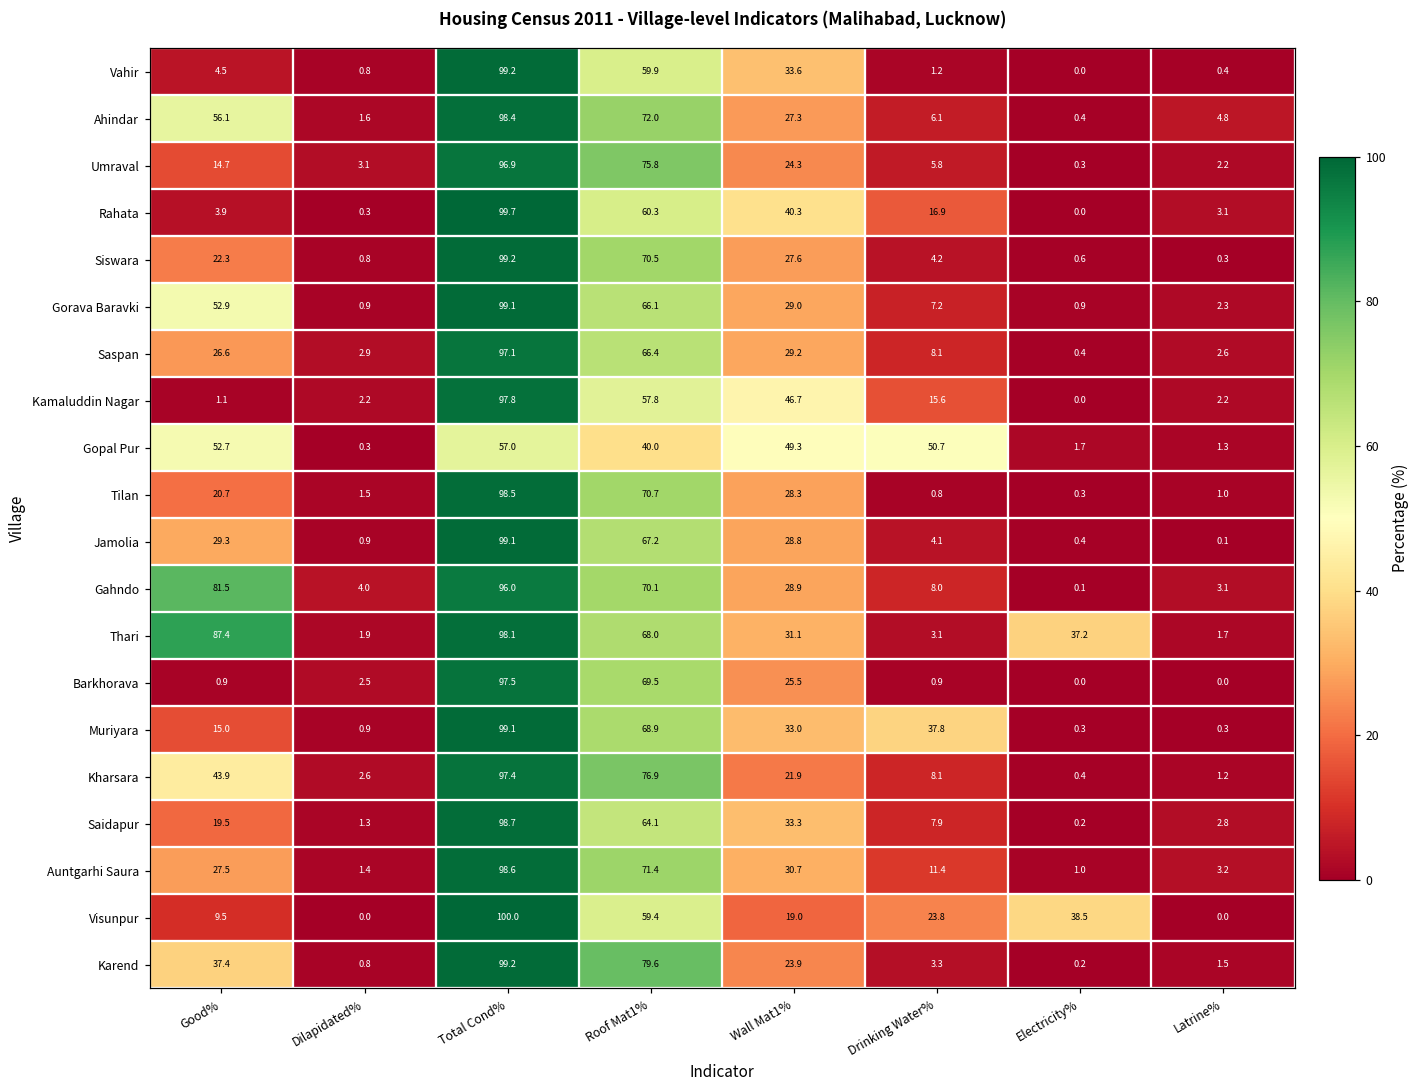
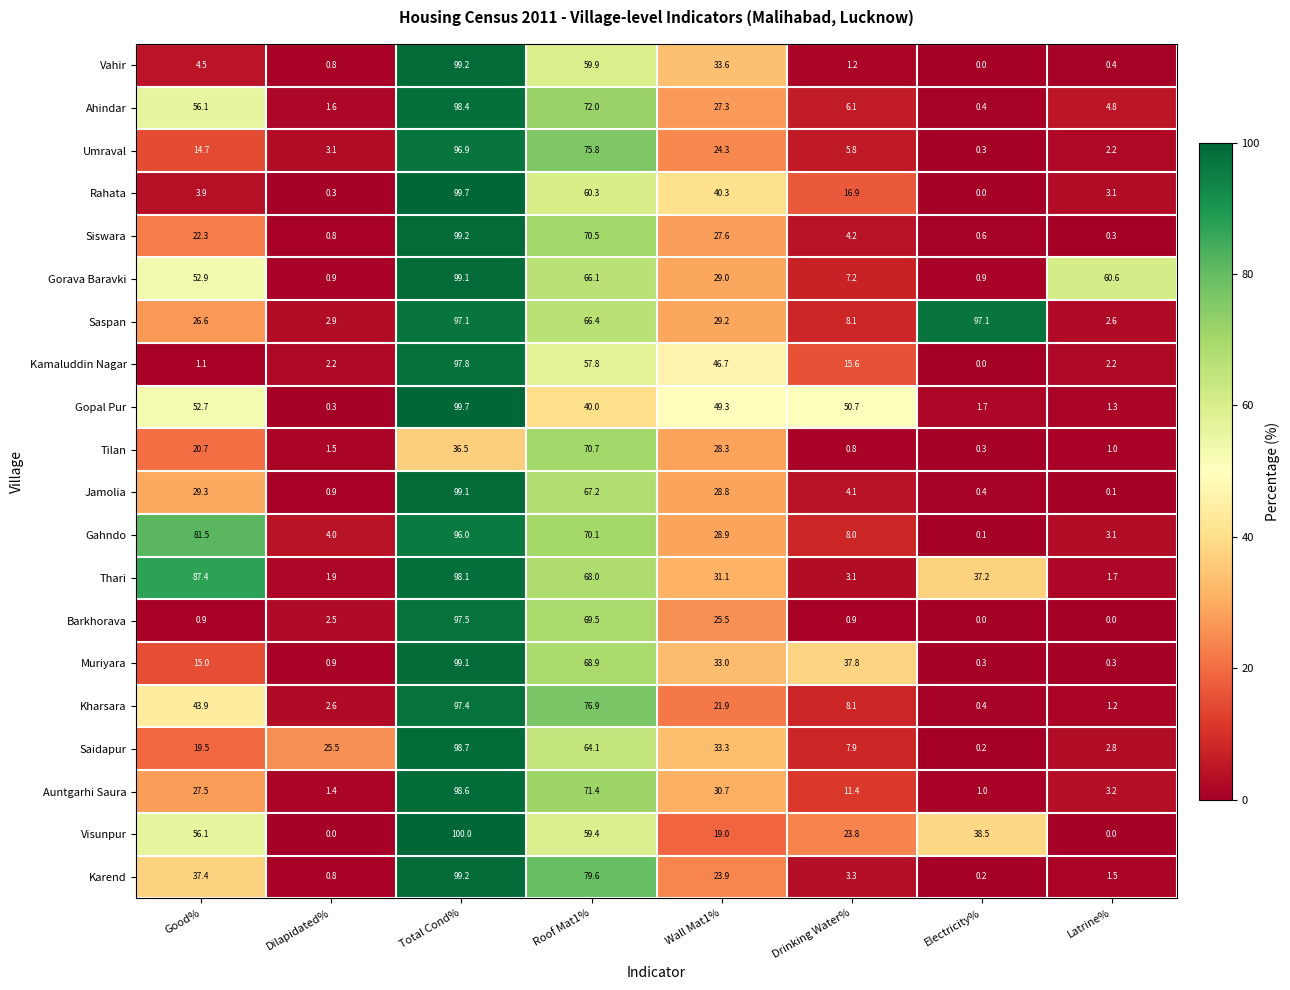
  {
    "Vahir": {
      "Good%": 4.5,
      "Dilapidated%": 0.8,
      "Total Cond%": 99.2,
      "Roof Mat1%": 59.9,
      "Wall Mat1%": 33.6,
      "Drinking Water%": 1.2,
      "Electricity%": 0.0,
      "Latrine%": 0.4
    },
    "Ahindar": {
      "Good%": 56.1,
      "Dilapidated%": 1.6,
      "Total Cond%": 98.4,
      "Roof Mat1%": 72.0,
      "Wall Mat1%": 27.3,
      "Drinking Water%": 6.1,
      "Electricity%": 0.4,
      "Latrine%": 4.8
    },
    "Umraval": {
      "Good%": 14.7,
      "Dilapidated%": 3.1,
      "Total Cond%": 96.9,
      "Roof Mat1%": 75.8,
      "Wall Mat1%": 24.3,
      "Drinking Water%": 5.8,
      "Electricity%": 0.3,
      "Latrine%": 2.2
    },
    "Rahata": {
      "Good%": 3.9,
      "Dilapidated%": 0.3,
      "Total Cond%": 99.7,
      "Roof Mat1%": 60.3,
      "Wall Mat1%": 40.3,
      "Drinking Water%": 16.9,
      "Electricity%": 0.0,
      "Latrine%": 3.1
    },
    "Siswara": {
      "Good%": 22.3,
      "Dilapidated%": 0.8,
      "Total Cond%": 99.2,
      "Roof Mat1%": 70.5,
      "Wall Mat1%": 27.6,
      "Drinking Water%": 4.2,
      "Electricity%": 0.6,
      "Latrine%": 0.3
    },
    "Gorava Baravki": {
      "Good%": 52.9,
      "Dilapidated%": 0.9,
      "Total Cond%": 99.1,
      "Roof Mat1%": 66.1,
      "Wall Mat1%": 29.0,
      "Drinking Water%": 7.2,
      "Electricity%": 0.9,
-     "Latrine%": 2.3
+     "Latrine%": 60.6
    },
    "Saspan": {
      "Good%": 26.6,
      "Dilapidated%": 2.9,
      "Total Cond%": 97.1,
      "Roof Mat1%": 66.4,
      "Wall Mat1%": 29.2,
      "Drinking Water%": 8.1,
-     "Electricity%": 0.4,
+     "Electricity%": 97.1,
      "Latrine%": 2.6
    },
    "Kamaluddin Nagar": {
      "Good%": 1.1,
      "Dilapidated%": 2.2,
      "Total Cond%": 97.8,
      "Roof Mat1%": 57.8,
      "Wall Mat1%": 46.7,
      "Drinking Water%": 15.6,
      "Electricity%": 0.0,
      "Latrine%": 2.2
    },
    "Gopal Pur": {
      "Good%": 52.7,
      "Dilapidated%": 0.3,
-     "Total Cond%": 57.0,
+     "Total Cond%": 99.7,
      "Roof Mat1%": 40.0,
      "Wall Mat1%": 49.3,
      "Drinking Water%": 50.7,
      "Electricity%": 1.7,
      "Latrine%": 1.3
    },
    "Tilan": {
      "Good%": 20.7,
      "Dilapidated%": 1.5,
-     "Total Cond%": 98.5,
+     "Total Cond%": 36.5,
      "Roof Mat1%": 70.7,
      "Wall Mat1%": 28.3,
      "Drinking Water%": 0.8,
      "Electricity%": 0.3,
      "Latrine%": 1.0
    },
    "Jamolia": {
      "Good%": 29.3,
      "Dilapidated%": 0.9,
      "Total Cond%": 99.1,
      "Roof Mat1%": 67.2,
      "Wall Mat1%": 28.8,
      "Drinking Water%": 4.1,
      "Electricity%": 0.4,
      "Latrine%": 0.1
    },
    "Gahndo": {
      "Good%": 81.5,
      "Dilapidated%": 4.0,
      "Total Cond%": 96.0,
      "Roof Mat1%": 70.1,
      "Wall Mat1%": 28.9,
      "Drinking Water%": 8.0,
      "Electricity%": 0.1,
      "Latrine%": 3.1
    },
    "Thari": {
      "Good%": 87.4,
      "Dilapidated%": 1.9,
      "Total Cond%": 98.1,
      "Roof Mat1%": 68.0,
      "Wall Mat1%": 31.1,
      "Drinking Water%": 3.1,
      "Electricity%": 37.2,
      "Latrine%": 1.7
    },
    "Barkhorava": {
      "Good%": 0.9,
      "Dilapidated%": 2.5,
      "Total Cond%": 97.5,
      "Roof Mat1%": 69.5,
      "Wall Mat1%": 25.5,
      "Drinking Water%": 0.9,
      "Electricity%": 0.0,
      "Latrine%": 0.0
    },
    "Muriyara": {
      "Good%": 15.0,
      "Dilapidated%": 0.9,
      "Total Cond%": 99.1,
      "Roof Mat1%": 68.9,
      "Wall Mat1%": 33.0,
      "Drinking Water%": 37.8,
      "Electricity%": 0.3,
      "Latrine%": 0.3
    },
    "Kharsara": {
      "Good%": 43.9,
      "Dilapidated%": 2.6,
      "Total Cond%": 97.4,
      "Roof Mat1%": 76.9,
      "Wall Mat1%": 21.9,
      "Drinking Water%": 8.1,
      "Electricity%": 0.4,
      "Latrine%": 1.2
    },
    "Saidapur": {
      "Good%": 19.5,
-     "Dilapidated%": 1.3,
+     "Dilapidated%": 25.5,
      "Total Cond%": 98.7,
      "Roof Mat1%": 64.1,
      "Wall Mat1%": 33.3,
      "Drinking Water%": 7.9,
      "Electricity%": 0.2,
      "Latrine%": 2.8
    },
    "Auntgarhi Saura": {
      "Good%": 27.5,
      "Dilapidated%": 1.4,
      "Total Cond%": 98.6,
      "Roof Mat1%": 71.4,
      "Wall Mat1%": 30.7,
      "Drinking Water%": 11.4,
      "Electricity%": 1.0,
      "Latrine%": 3.2
    },
    "Visunpur": {
-     "Good%": 9.5,
+     "Good%": 56.1,
      "Dilapidated%": 0.0,
      "Total Cond%": 100.0,
      "Roof Mat1%": 59.4,
      "Wall Mat1%": 19.0,
      "Drinking Water%": 23.8,
      "Electricity%": 38.5,
      "Latrine%": 0.0
    },
    "Karend": {
      "Good%": 37.4,
      "Dilapidated%": 0.8,
      "Total Cond%": 99.2,
      "Roof Mat1%": 79.6,
      "Wall Mat1%": 23.9,
      "Drinking Water%": 3.3,
      "Electricity%": 0.2,
      "Latrine%": 1.5
    }
  }
